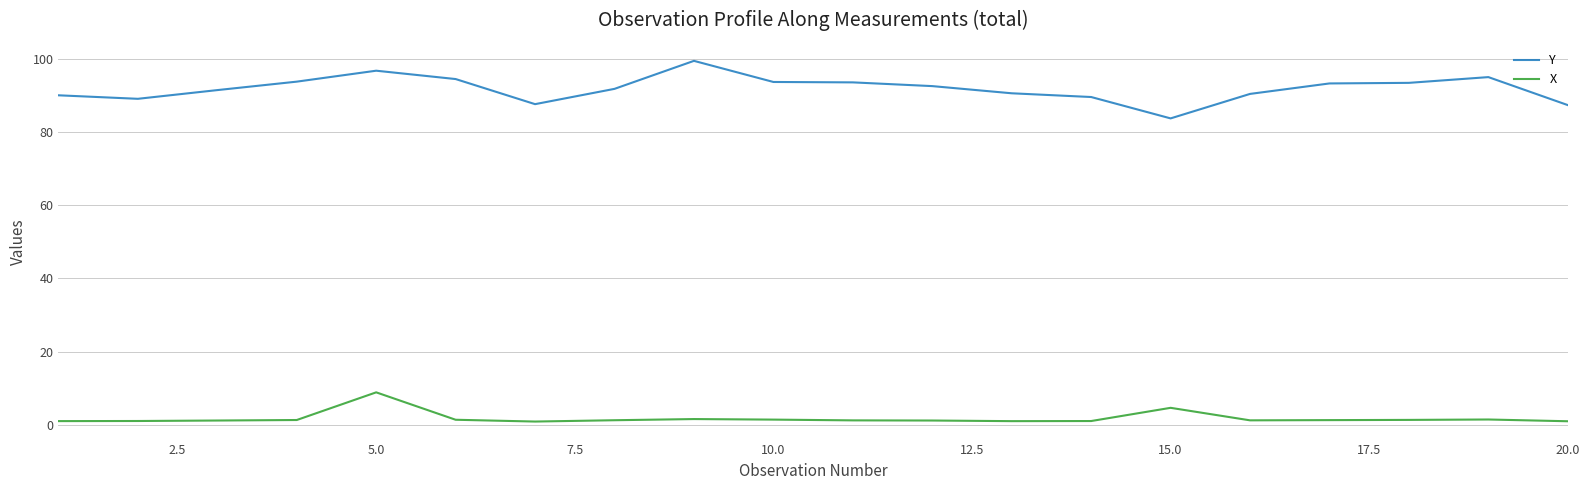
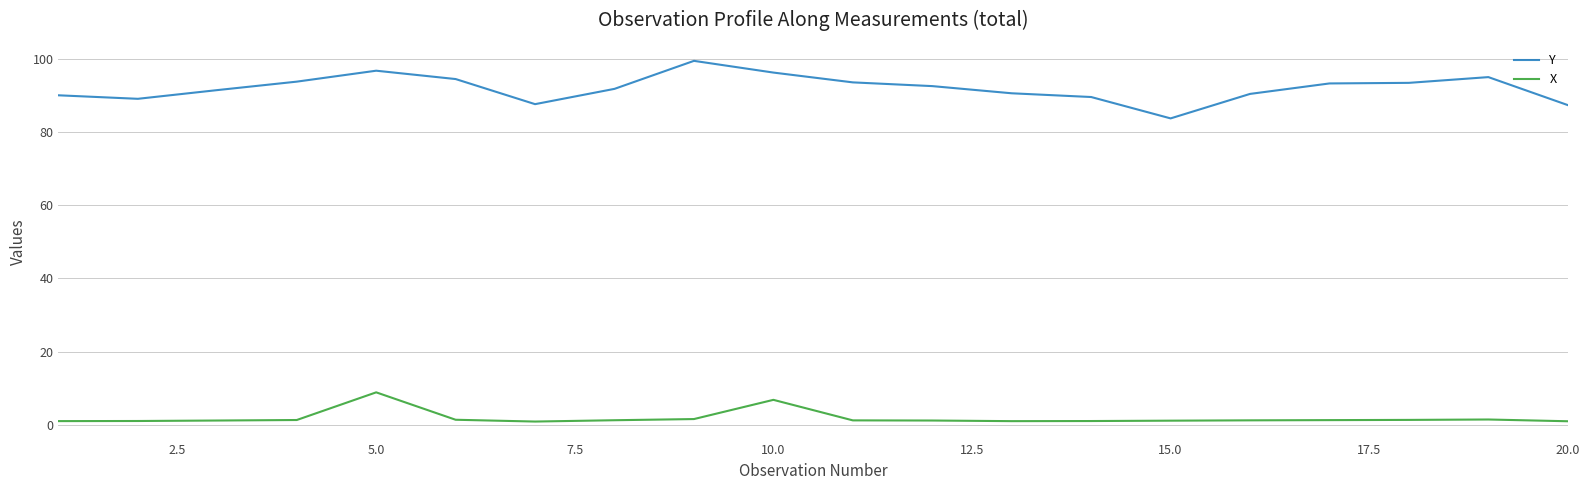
  {
    "Y": {
      "5.0": 97,
-     "10.0": 94,
+     "10.0": 96,
      "15.0": 84,
      "20.0": 87
    },
    "X": {
      "5.0": 9,
-     "10.0": 1,
-     "15.0": 5,
+     "10.0": 7,
+     "15.0": 1,
      "20.0": 1
    }
  }
